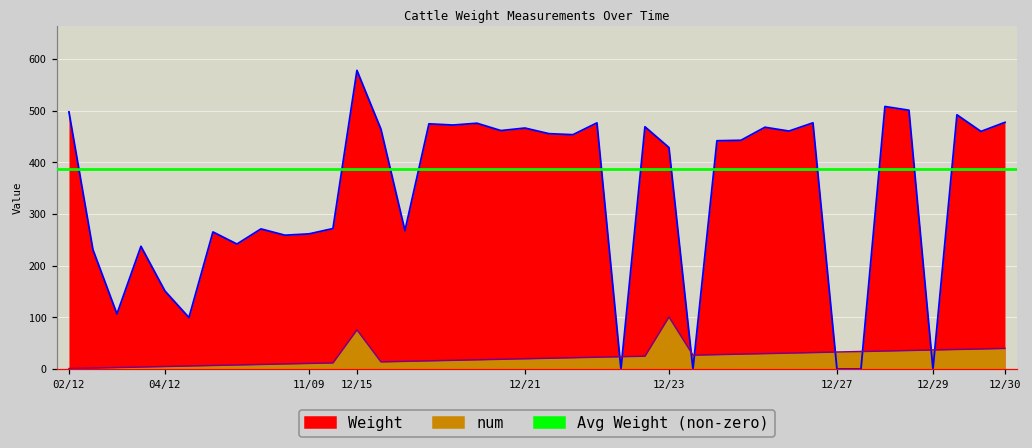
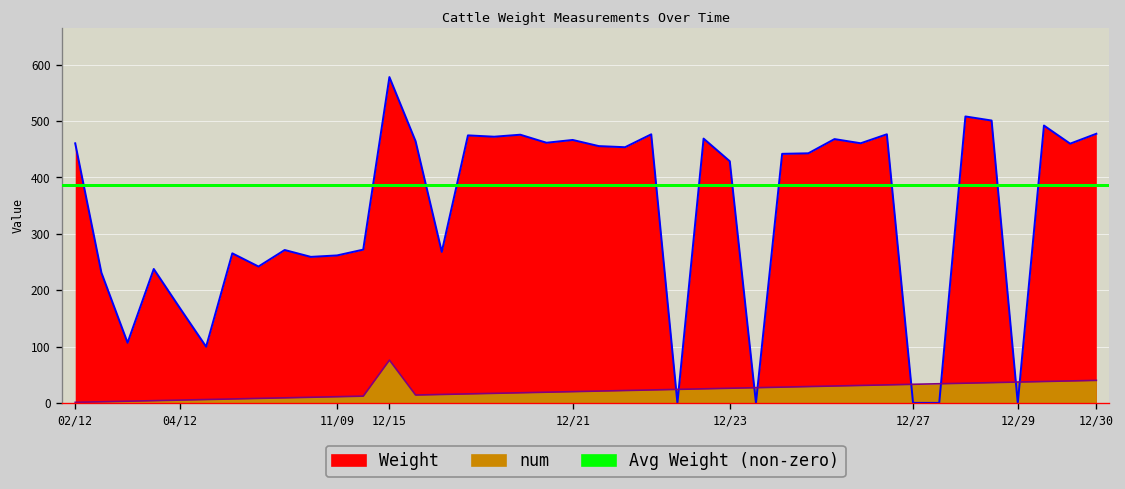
  {
    "Weight": {
-     "02/12": 500,
-     "04/12": 150,
+     "02/12": 460,
+     "04/12": 170,
      "12/15": 580,
      "12/23": 430
    },
    "num": {
      "02/12": 0,
      "04/12": 10,
      "12/15": 80,
-     "12/23": 100
+     "12/23": 30
    }
  }
